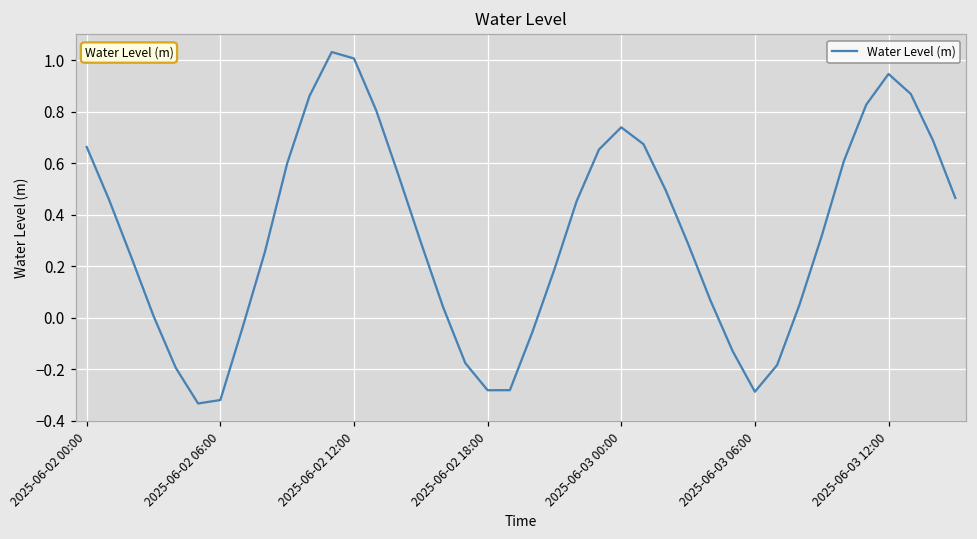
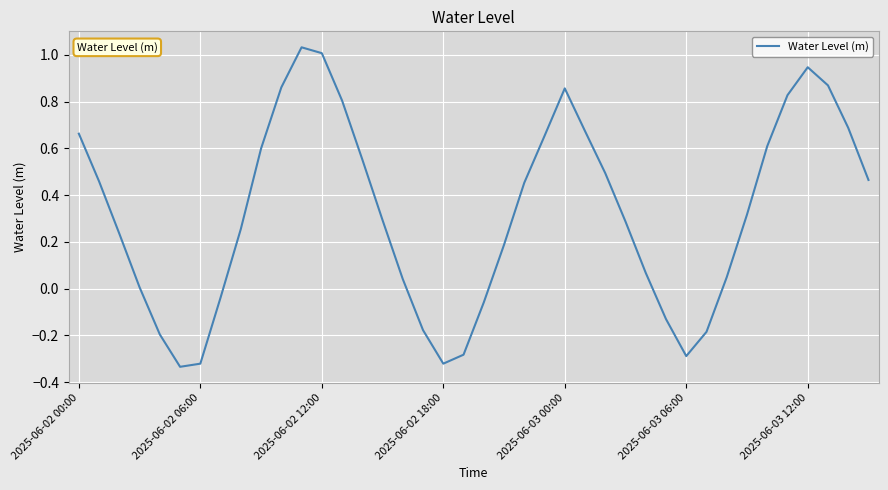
  {
    "2025-06-02 00:00": 0.66,
    "2025-06-02 06:00": -0.32,
    "2025-06-02 12:00": 1.01,
-   "2025-06-02 18:00": -0.28,
-   "2025-06-03 00:00": 0.74,
+   "2025-06-02 18:00": -0.32,
+   "2025-06-03 00:00": 0.86,
    "2025-06-03 06:00": -0.29,
    "2025-06-03 12:00": 0.95
  }
